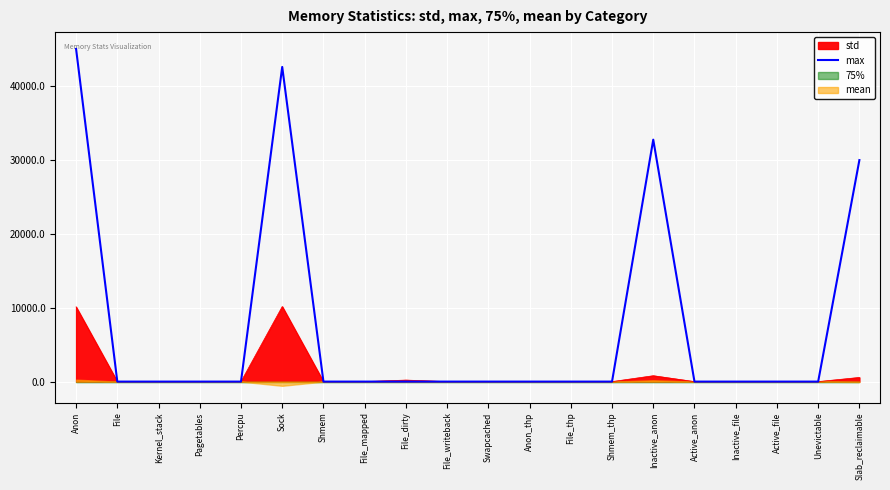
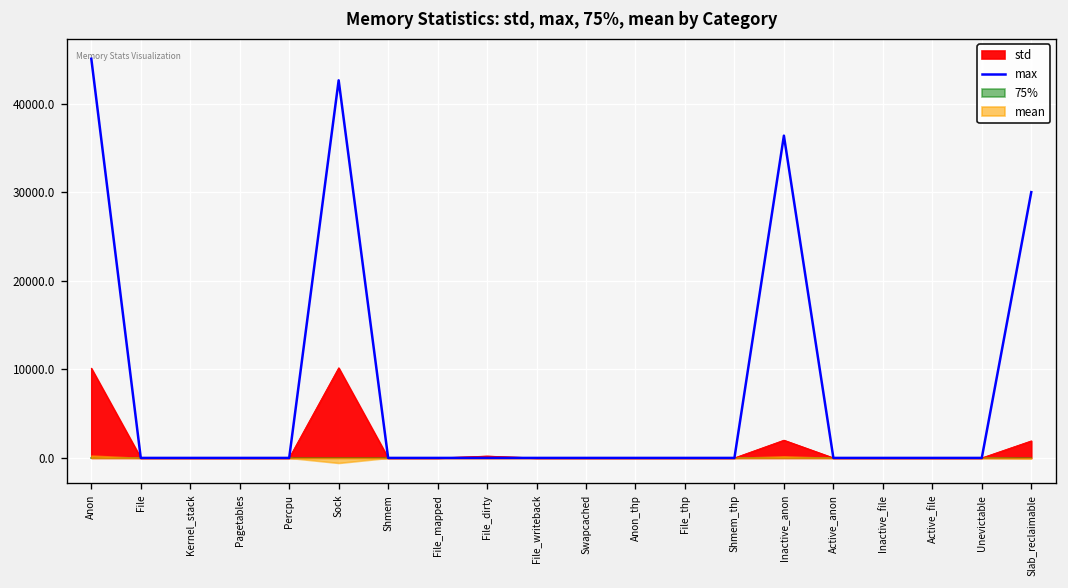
  {
    "std": {
      "Anon": 10000,
      "Sock": 10000,
-     "Inactive_anon": 1000,
-     "Slab_reclaimable": 1000
+     "Inactive_anon": 2000,
+     "Slab_reclaimable": 2000
    },
    "max": {
      "Anon": 45000,
      "Sock": 43000,
-     "Inactive_anon": 33000,
+     "Inactive_anon": 36000,
      "Slab_reclaimable": 30000
    }
  }
